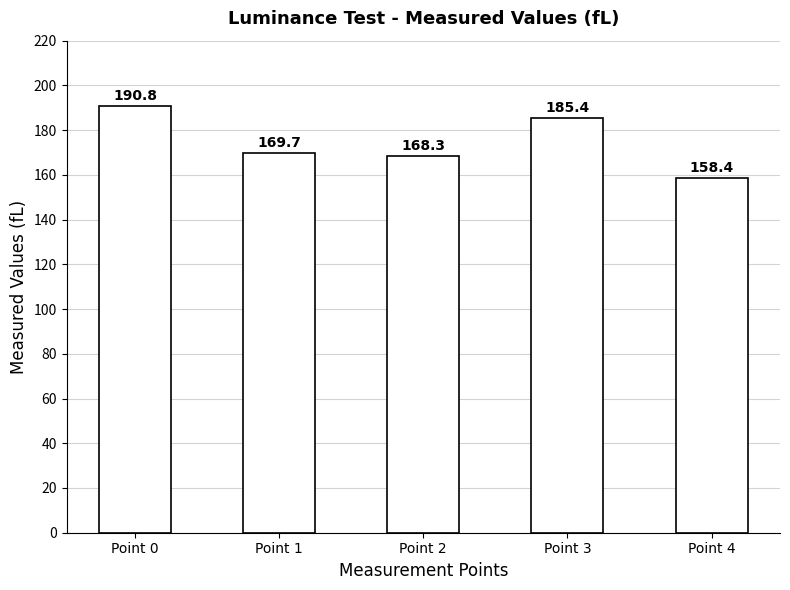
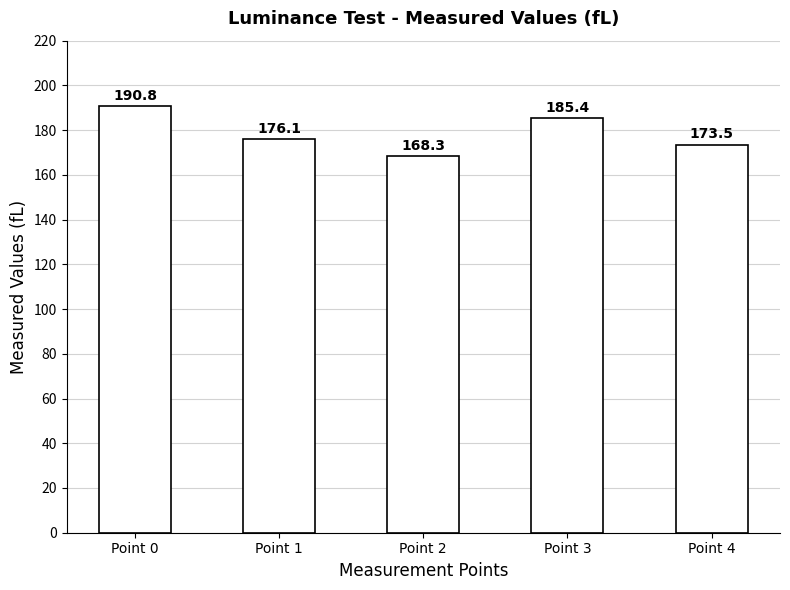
  {
    "Point 0": 190.8,
-   "Point 1": 169.7,
+   "Point 1": 176.1,
    "Point 2": 168.3,
    "Point 3": 185.4,
-   "Point 4": 158.4
+   "Point 4": 173.5
  }
